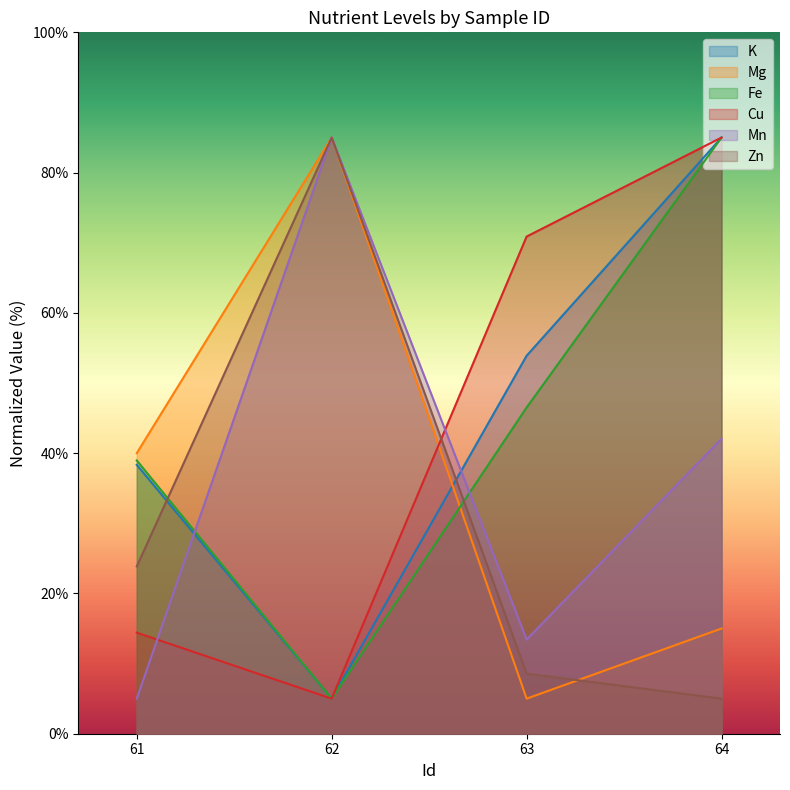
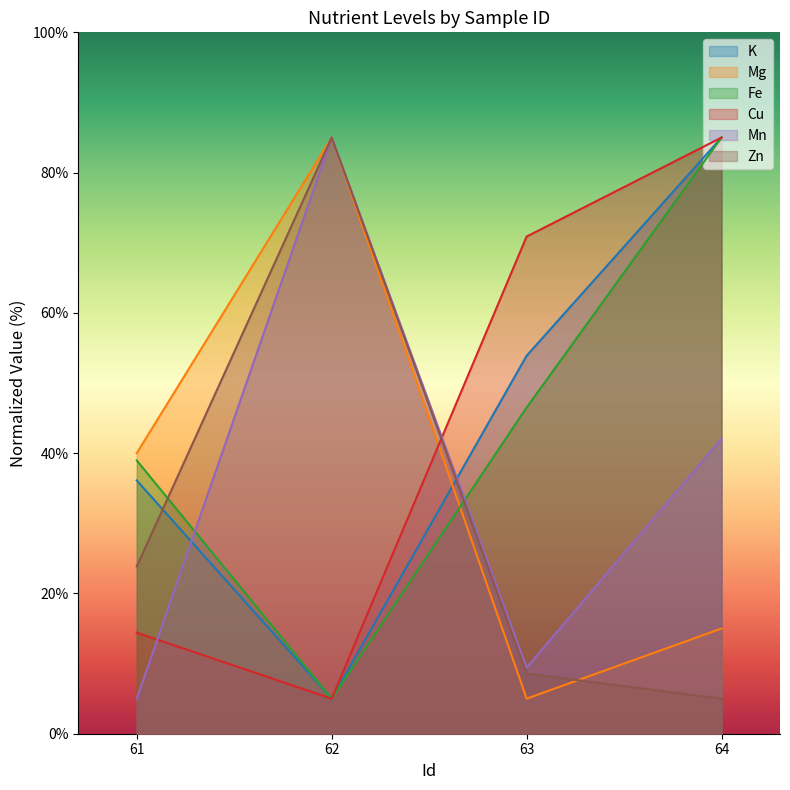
  {
    "K": {
-     "61": "38%",
+     "61": "36%",
      "63": "54%"
    },
    "Fe": {
      "61": "39%",
      "63": "47%"
    },
    "Mn": {
      "61": "5%",
-     "63": "13%",
+     "63": "9%",
      "64": "42%"
    }
  }
